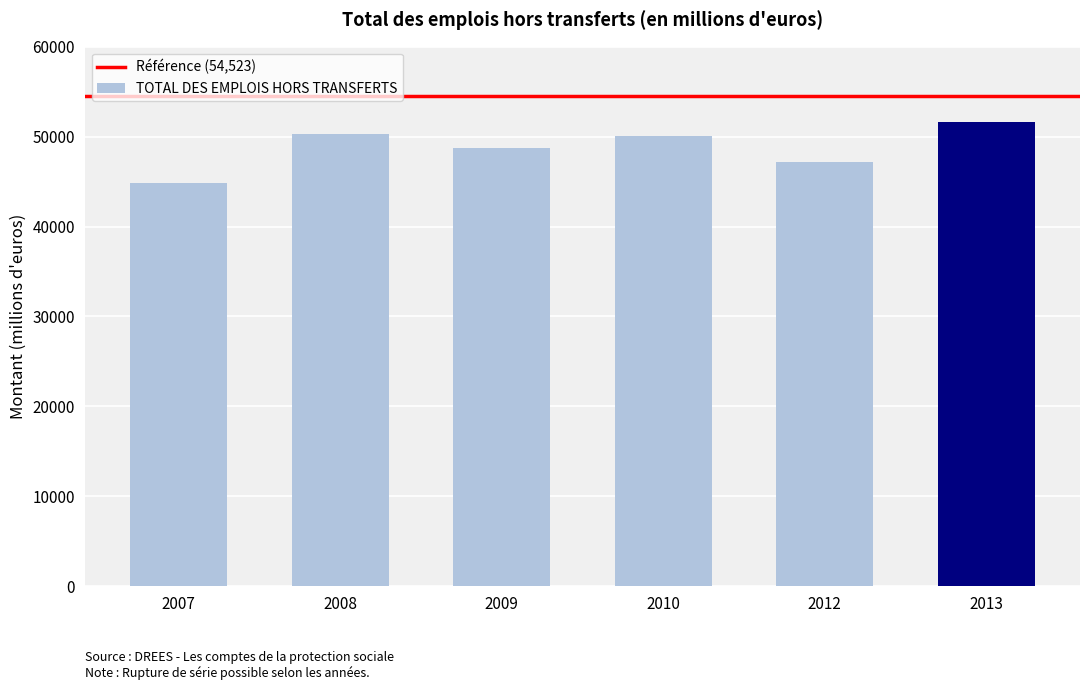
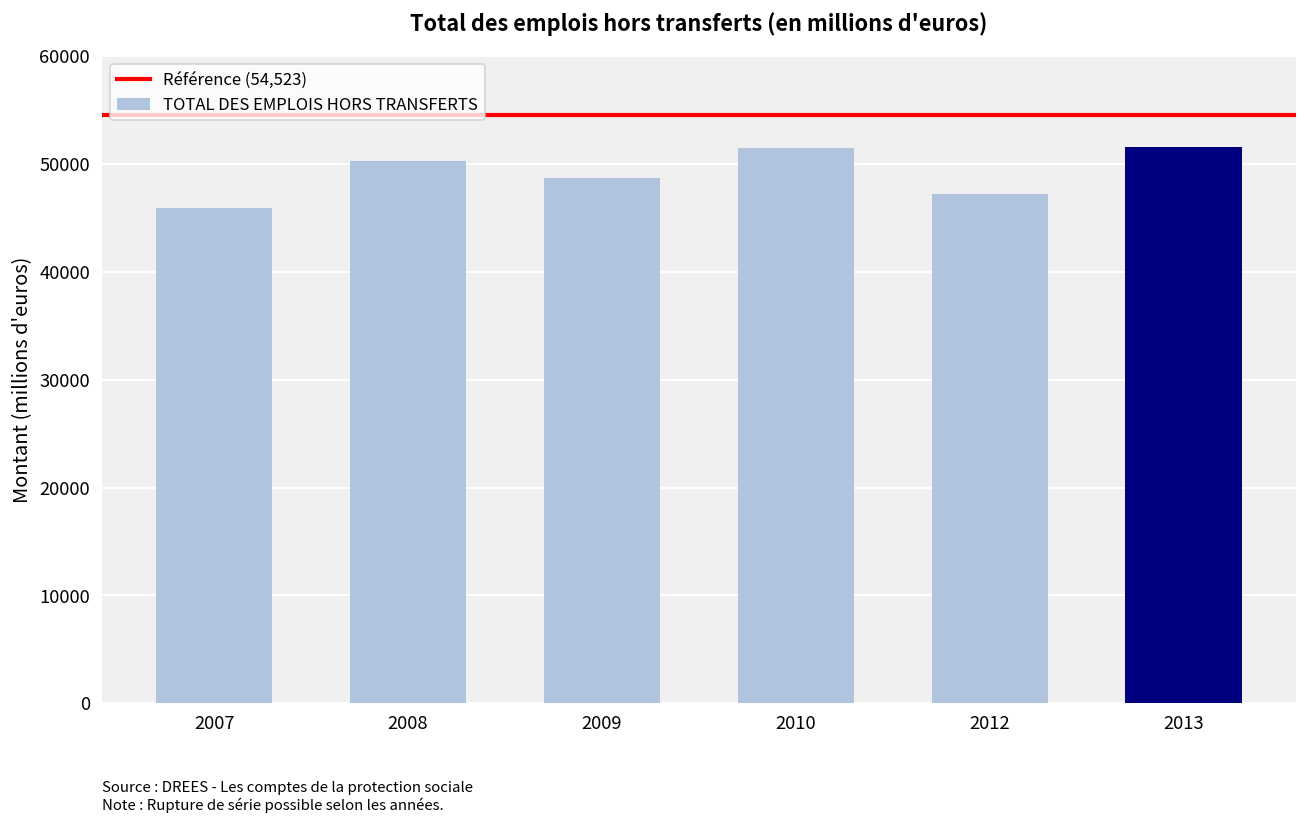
  {
-   "2007": 45000,
+   "2007": 46000,
    "2008": 50000,
    "2009": 49000,
-   "2010": 50000,
+   "2010": 51000,
    "2012": 47000,
    "2013": 52000
  }
